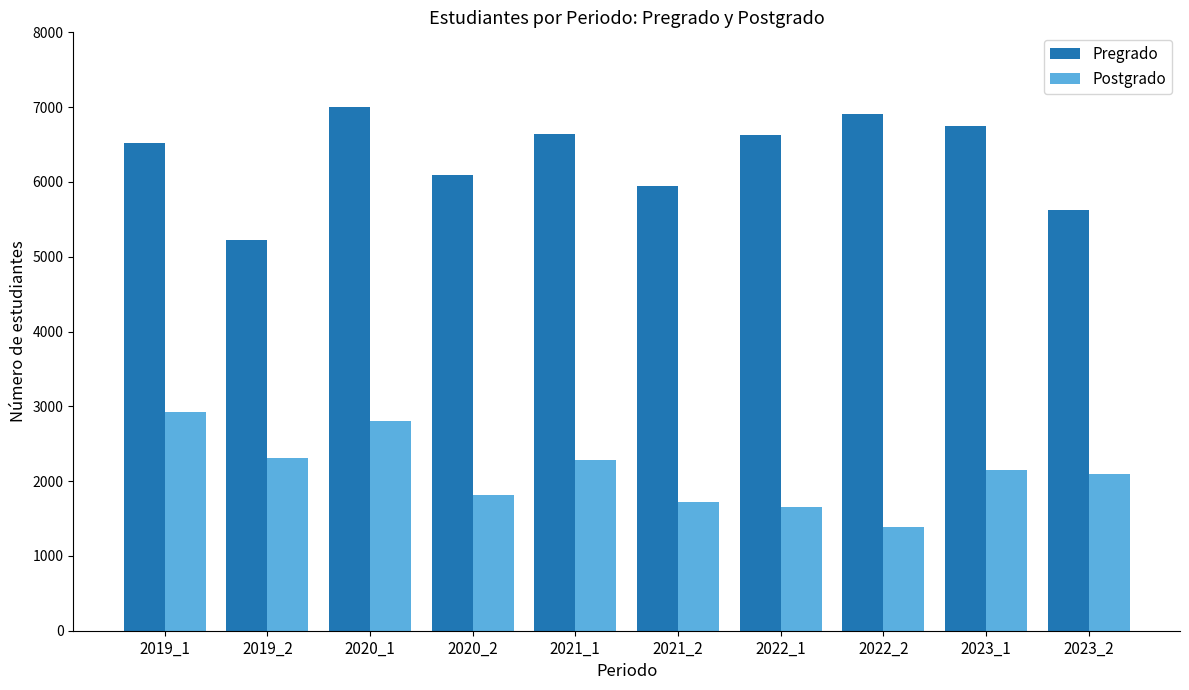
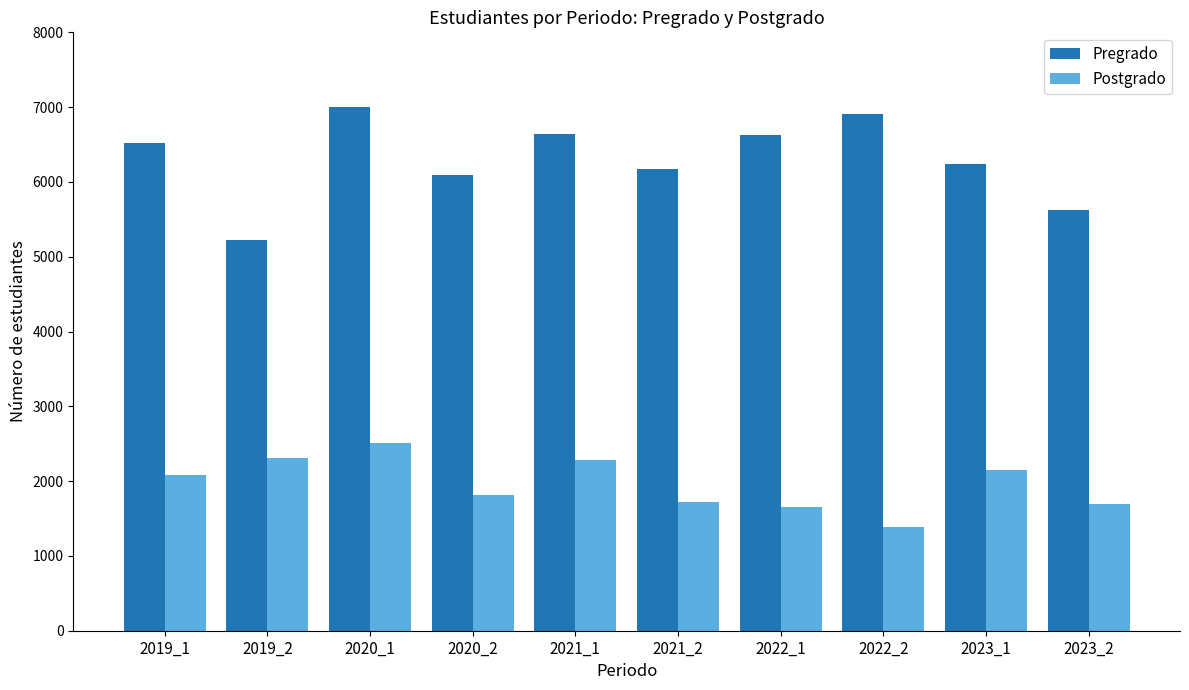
  {
    "Pregrado": {
      "2019_1": 6500,
      "2019_2": 5200,
      "2020_1": 7000,
      "2020_2": 6100,
      "2021_1": 6600,
-     "2021_2": 5900,
+     "2021_2": 6200,
      "2022_1": 6600,
      "2022_2": 6900,
-     "2023_1": 6700,
+     "2023_1": 6200,
      "2023_2": 5600
    },
    "Postgrado": {
-     "2019_1": 2900,
+     "2019_1": 2100,
      "2019_2": 2300,
-     "2020_1": 2800,
+     "2020_1": 2500,
      "2020_2": 1800,
      "2021_1": 2300,
      "2021_2": 1700,
      "2022_1": 1700,
      "2022_2": 1400,
      "2023_1": 2200,
-     "2023_2": 2100
+     "2023_2": 1700
    }
  }
